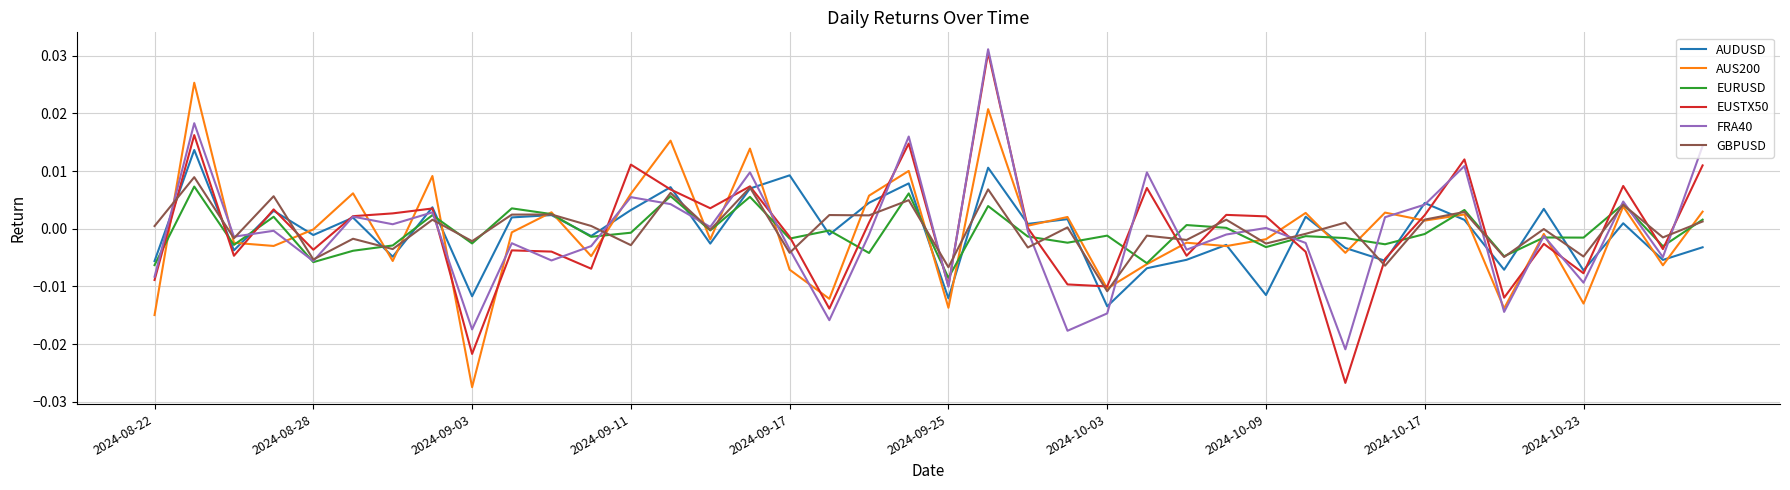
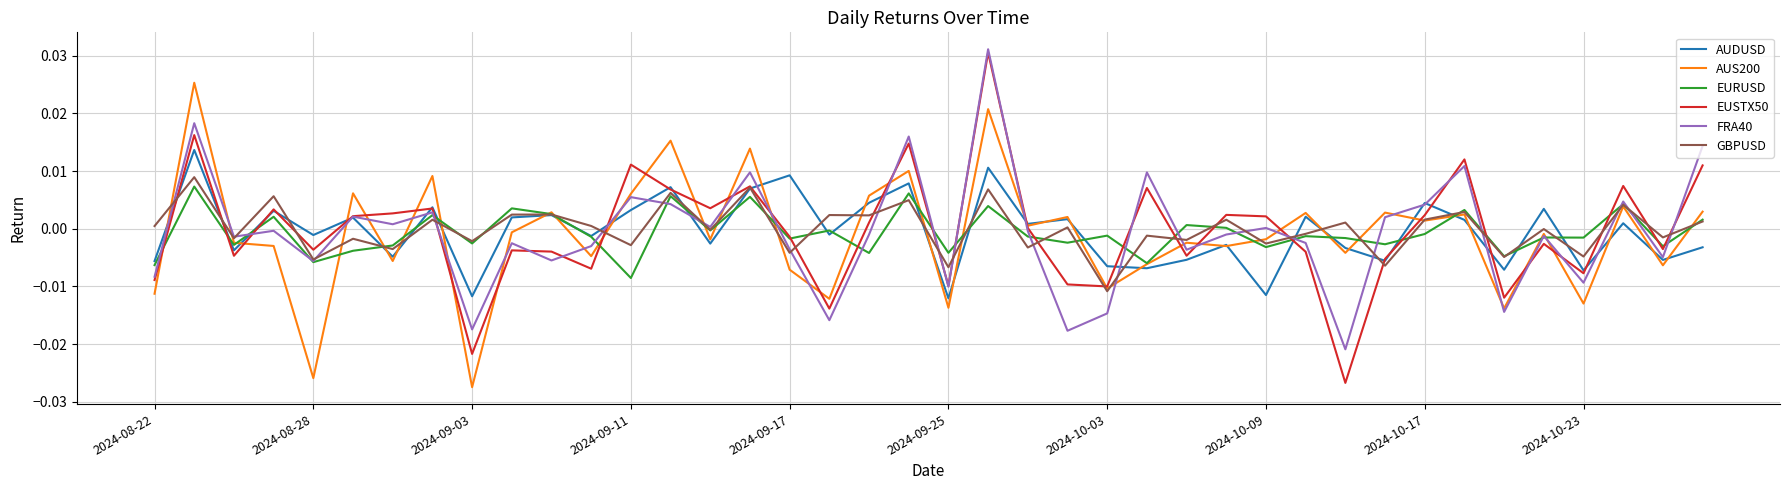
  {
    "AUDUSD": {
      "2024-08-22": -0.006,
      "2024-08-28": -0.001,
      "2024-09-03": -0.012,
      "2024-09-11": 0.003,
      "2024-09-17": 0.009,
      "2024-09-25": -0.012,
-     "2024-10-03": -0.013,
+     "2024-10-03": -0.006,
      "2024-10-09": -0.011,
      "2024-10-23": -0.007
    },
    "AUS200": {
-     "2024-08-22": -0.015,
-     "2024-08-28": 0.000,
+     "2024-08-22": -0.011,
+     "2024-08-28": -0.026,
      "2024-09-03": -0.027,
      "2024-09-11": 0.006,
      "2024-09-17": -0.007,
      "2024-09-25": -0.014,
      "2024-10-09": -0.002,
      "2024-10-23": -0.013
    },
    "EURUSD": {
      "2024-08-22": -0.006,
-     "2024-09-11": -0.001,
-     "2024-09-25": -0.009,
+     "2024-09-11": -0.009,
+     "2024-09-25": -0.004,
      "2024-10-03": -0.001,
      "2024-10-09": -0.003,
      "2024-10-17": -0.001,
      "2024-10-23": -0.002
    },
    "EUSTX50": {
      "2024-08-22": -0.009,
      "2024-08-28": -0.004,
      "2024-09-03": -0.022,
      "2024-09-11": 0.011,
      "2024-10-09": 0.002,
      "2024-10-17": 0.002,
      "2024-10-23": -0.008
    },
    "FRA40": {
      "2024-08-22": -0.008,
      "2024-09-03": -0.017,
      "2024-09-11": 0.005,
      "2024-09-17": -0.004,
      "2024-10-03": -0.015,
      "2024-10-09": 0.000,
      "2024-10-23": -0.009
    },
    "GBPUSD": {
      "2024-08-22": 0.000,
      "2024-09-11": -0.003,
      "2024-09-17": -0.004,
      "2024-09-25": -0.007,
      "2024-10-03": -0.011,
      "2024-10-09": -0.003,
      "2024-10-23": -0.005
    }
  }
